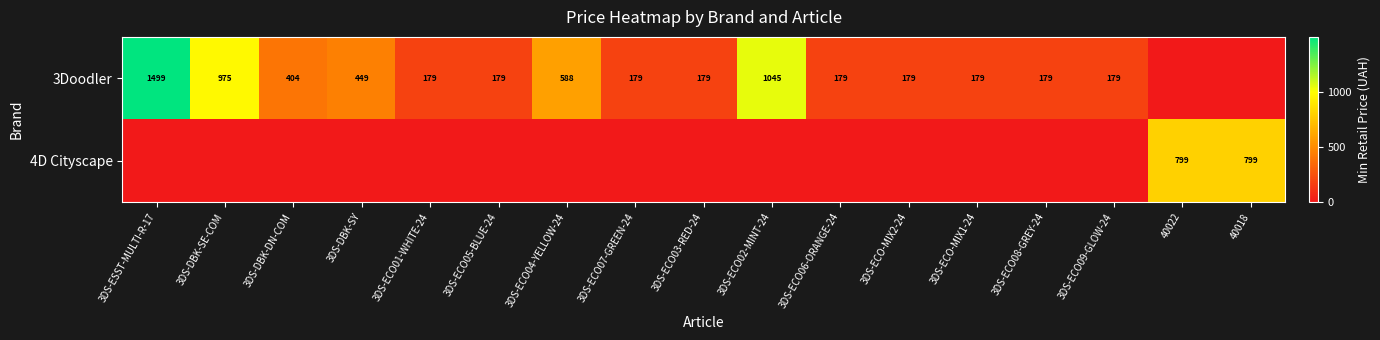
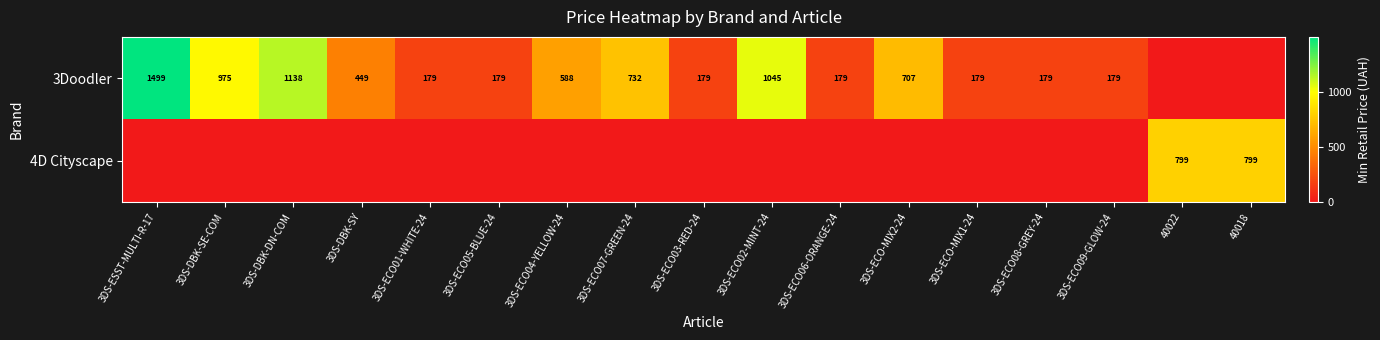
  {
    "3Doodler": {
      "3DS-ESST-MULTI-R-17": 1499,
      "3DS-DBK-SE-COM": 975,
-     "3DS-DBK-DN-COM": 404,
+     "3DS-DBK-DN-COM": 1138,
      "3DS-DBK-SY": 449,
      "3DS-ECO01-WHITE-24": 179,
      "3DS-ECO05-BLUE-24": 179,
      "3DS-ECO04-YELLOW-24": 588,
-     "3DS-ECO07-GREEN-24": 179,
+     "3DS-ECO07-GREEN-24": 732,
      "3DS-ECO03-RED-24": 179,
      "3DS-ECO02-MINT-24": 1045,
      "3DS-ECO06-ORANGE-24": 179,
-     "3DS-ECO-MIX2-24": 179,
+     "3DS-ECO-MIX2-24": 707,
      "3DS-ECO-MIX1-24": 179,
      "3DS-ECO08-GREY-24": 179,
      "3DS-ECO09-GLOW-24": 179
    },
    "4D Cityscape": {
      "40022": 799,
      "40018": 799
    }
  }
